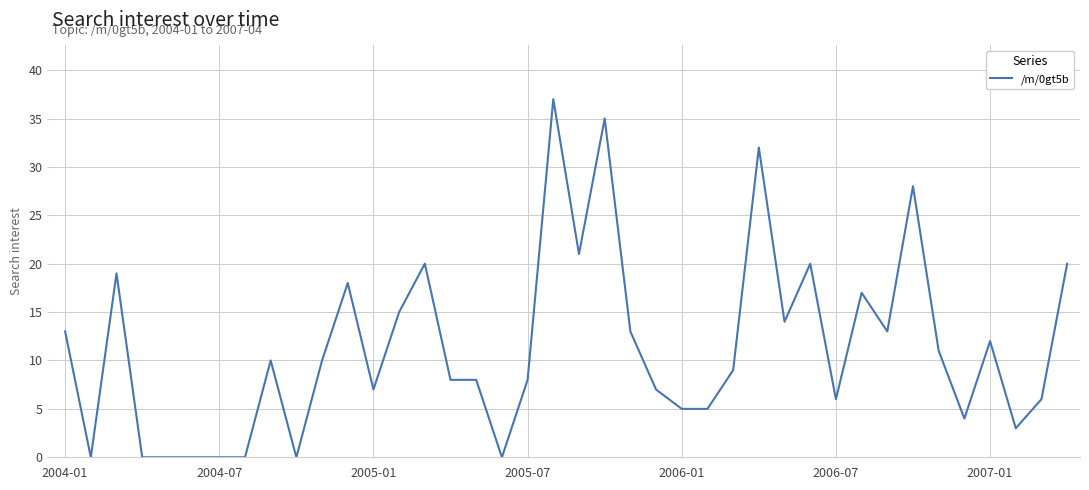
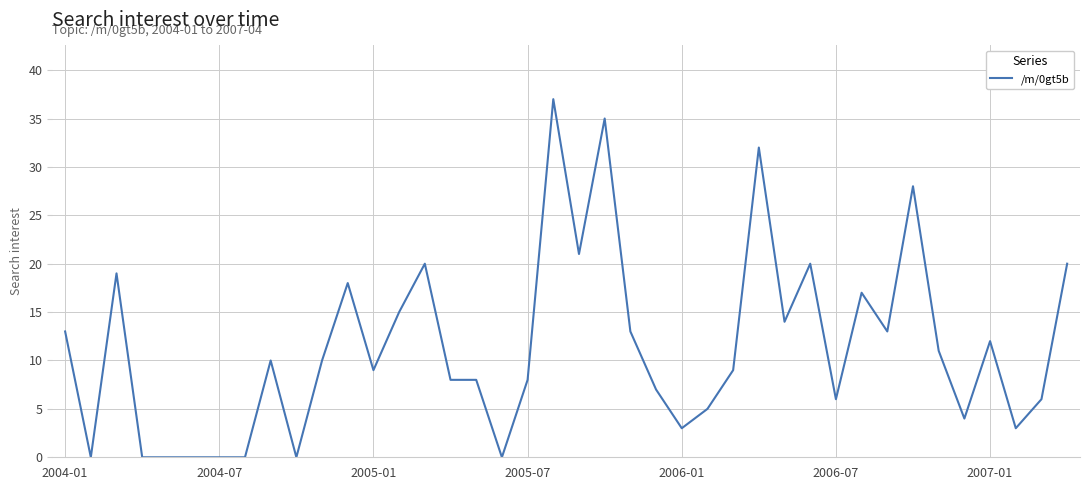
  {
    "2004-01": 13,
    "2004-07": 0,
-   "2005-01": 7,
+   "2005-01": 9,
    "2005-07": 8,
-   "2006-01": 5,
+   "2006-01": 3,
    "2006-07": 6,
    "2007-01": 12
  }
